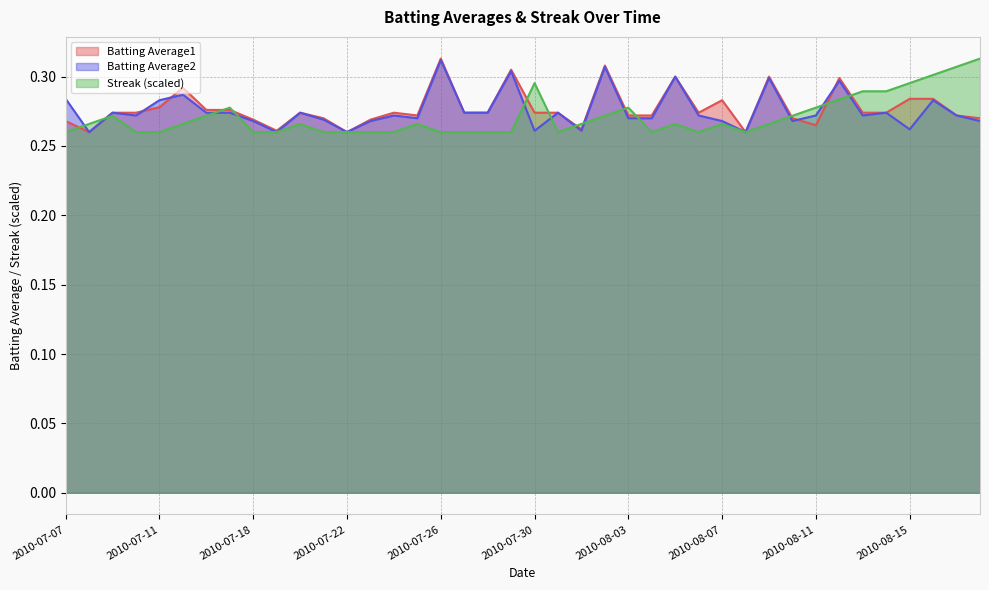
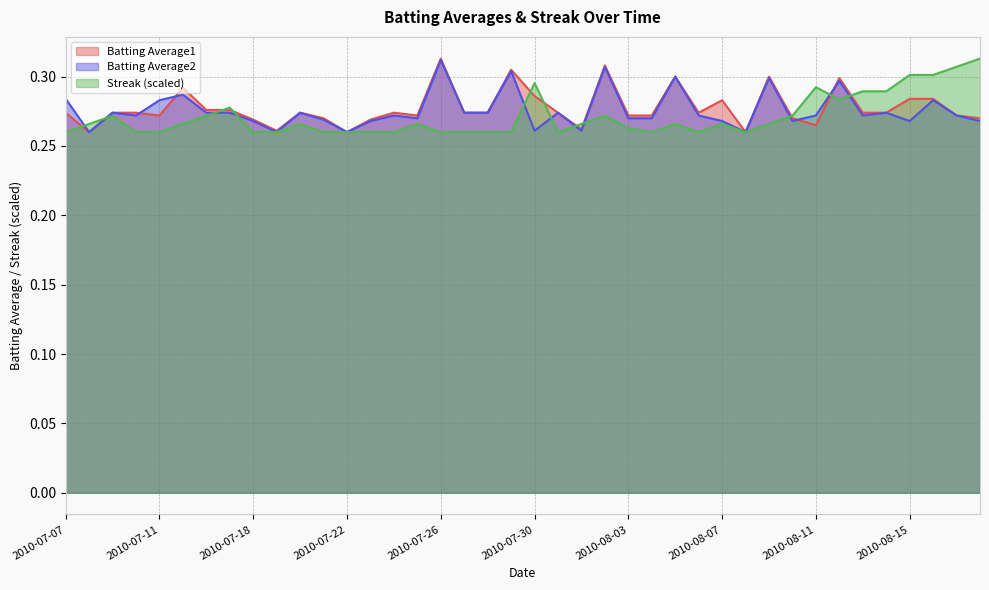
  {
    "Batting Average1": {
-     "2010-07-07": 0.268,
-     "2010-07-11": 0.278,
-     "2010-07-30": 0.274,
+     "2010-07-07": 0.274,
+     "2010-07-11": 0.272,
+     "2010-07-30": 0.286,
      "2010-08-03": 0.272,
      "2010-08-07": 0.283,
      "2010-08-11": 0.265,
      "2010-08-15": 0.284
    },
    "Batting Average2": {
      "2010-07-07": 0.284,
      "2010-07-11": 0.283,
      "2010-07-30": 0.261,
      "2010-08-03": 0.270,
      "2010-08-07": 0.268,
      "2010-08-11": 0.272,
-     "2010-08-15": 0.262
+     "2010-08-15": 0.268
    },
    "Streak (scaled)": {
      "2010-07-07": 0.260,
      "2010-07-11": 0.260,
      "2010-07-18": 0.260,
      "2010-07-26": 0.260,
      "2010-07-30": 0.295,
-     "2010-08-03": 0.278,
+     "2010-08-03": 0.263,
      "2010-08-07": 0.266,
-     "2010-08-11": 0.278,
-     "2010-08-15": 0.295
+     "2010-08-11": 0.292,
+     "2010-08-15": 0.301
    }
  }
